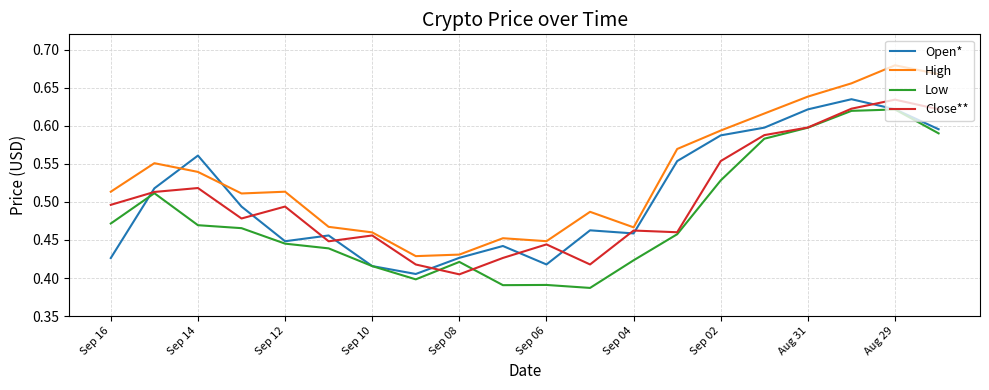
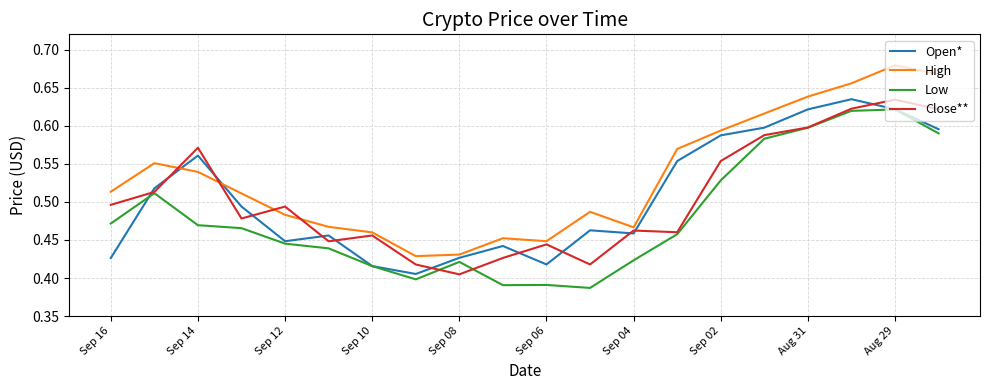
  {
    "Open*": {
      "Sep 16": 0.43,
      "Sep 14": 0.56,
      "Sep 08": 0.43,
      "Sep 06": 0.42,
      "Sep 04": 0.46,
      "Sep 02": 0.59,
      "Aug 31": 0.62
    },
    "High": {
      "Sep 16": 0.51,
      "Sep 14": 0.54,
-     "Sep 12": 0.51,
+     "Sep 12": 0.48,
      "Sep 10": 0.46,
      "Sep 08": 0.43,
      "Sep 06": 0.45,
      "Sep 04": 0.47,
      "Sep 02": 0.59,
      "Aug 31": 0.64
    },
    "Low": {
      "Sep 16": 0.47,
      "Sep 14": 0.47,
      "Sep 08": 0.42,
      "Sep 06": 0.39,
      "Sep 04": 0.42,
      "Sep 02": 0.53
    },
    "Close**": {
      "Sep 16": 0.50,
-     "Sep 14": 0.52,
+     "Sep 14": 0.57,
      "Sep 12": 0.49,
      "Sep 10": 0.46,
      "Sep 08": 0.40,
      "Sep 06": 0.44,
      "Sep 04": 0.46,
      "Sep 02": 0.55
    }
  }
